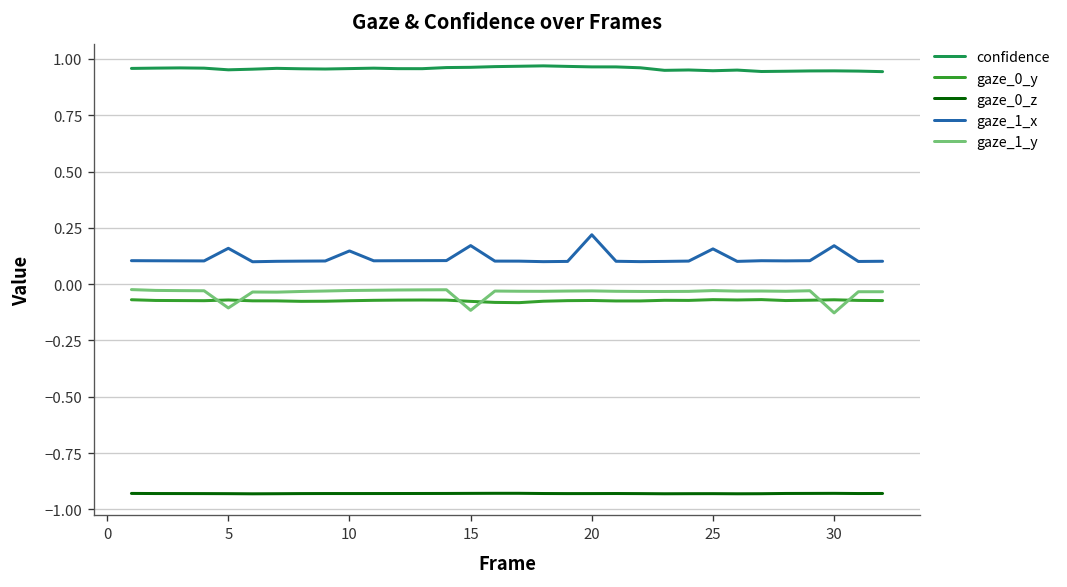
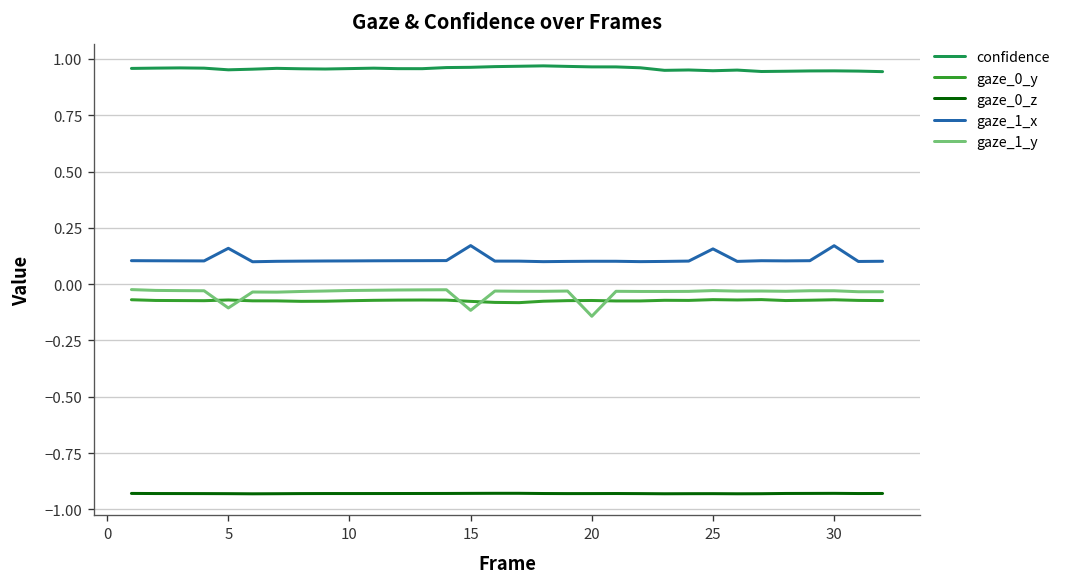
  {
    "gaze_0_z": {
      "5": -0.93,
      "10": -0.93,
      "15": -0.93,
      "20": -0.93,
      "25": -0.93,
      "30": -0.93
    },
    "gaze_1_x": {
      "5": 0.16,
-     "10": 0.15,
+     "10": 0.10,
      "15": 0.17,
-     "20": 0.22,
+     "20": 0.10,
      "25": 0.16,
      "30": 0.17
    },
    "gaze_1_y": {
      "5": -0.11,
      "10": -0.03,
      "15": -0.12,
-     "20": -0.03,
+     "20": -0.14,
      "25": -0.03,
-     "30": -0.13
+     "30": -0.03
    }
  }
